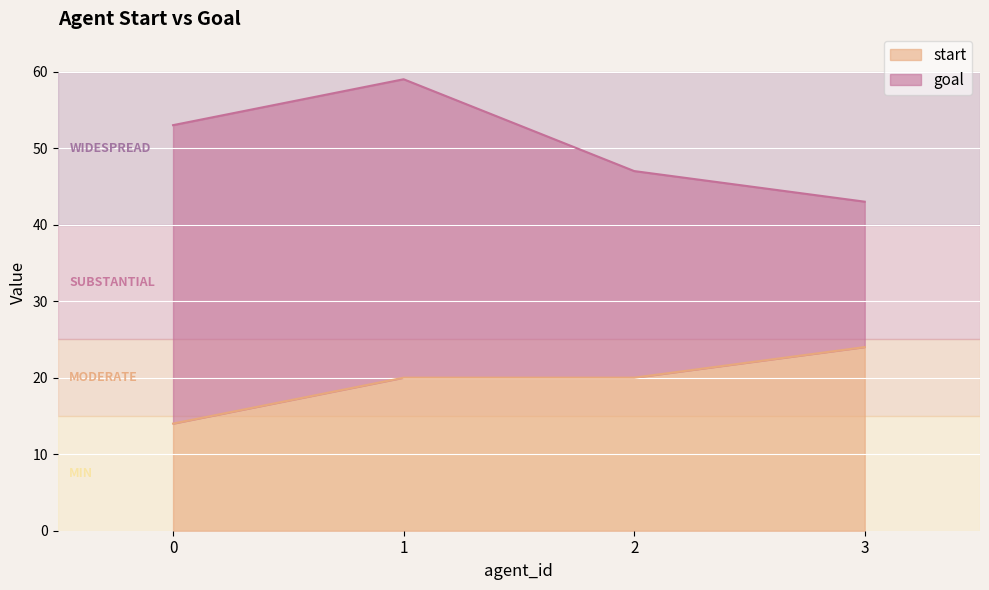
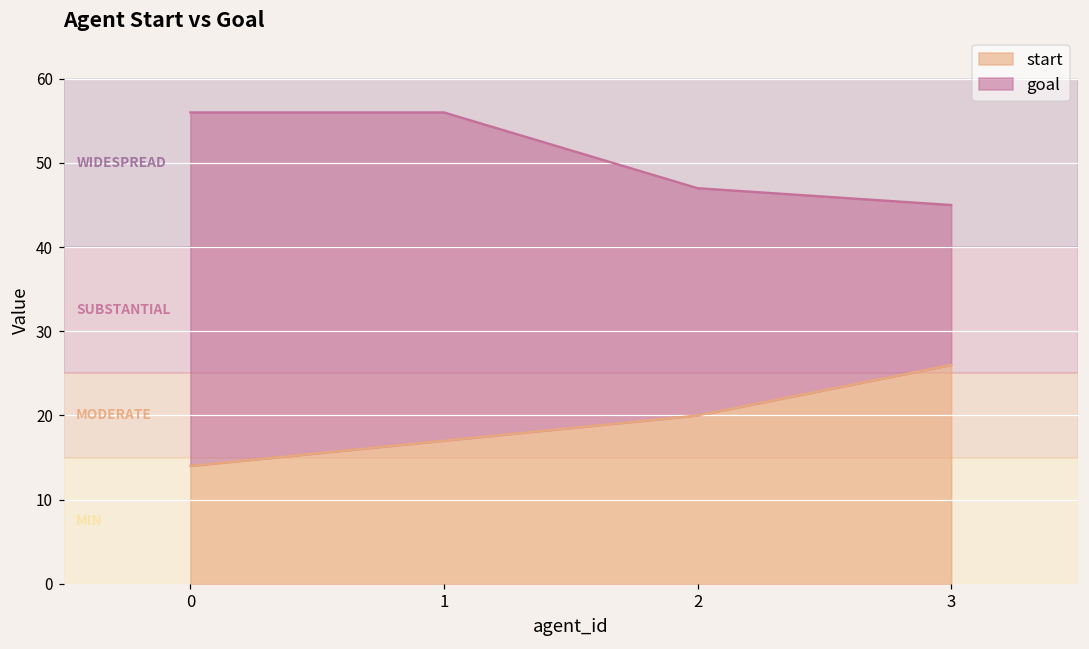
  {
    "start": {
      "0": 14,
-     "1": 20,
+     "1": 17,
      "2": 20,
-     "3": 24
+     "3": 26
    },
    "goal": {
-     "0": 39,
+     "0": 42,
      "1": 39,
      "2": 27,
      "3": 19
    }
  }
